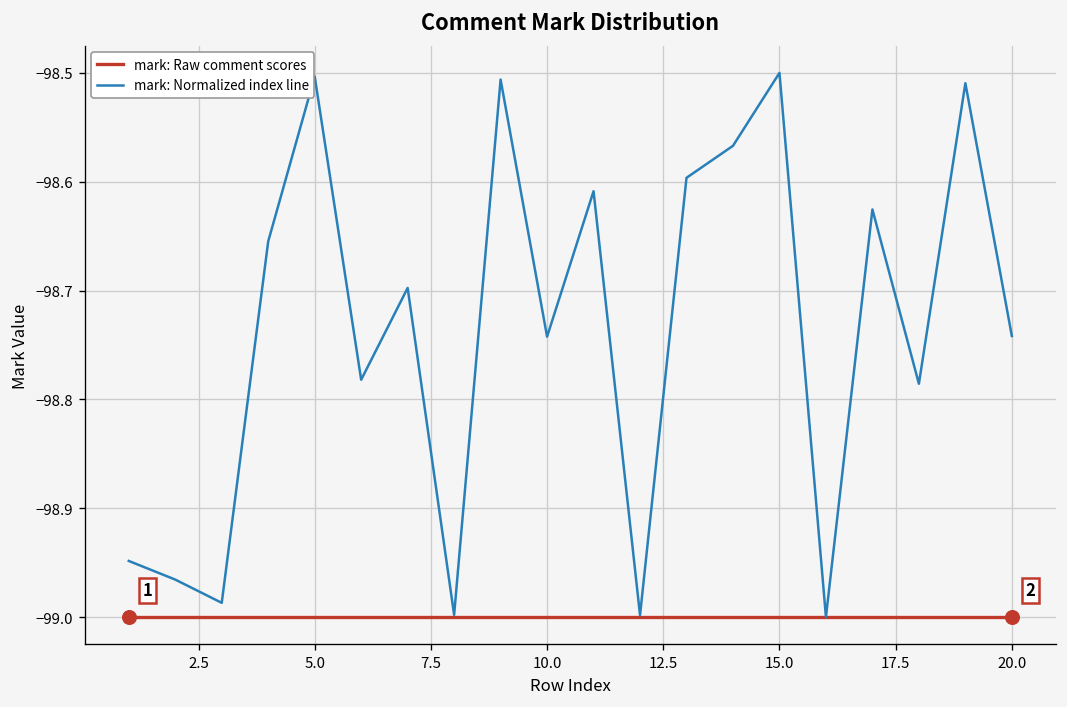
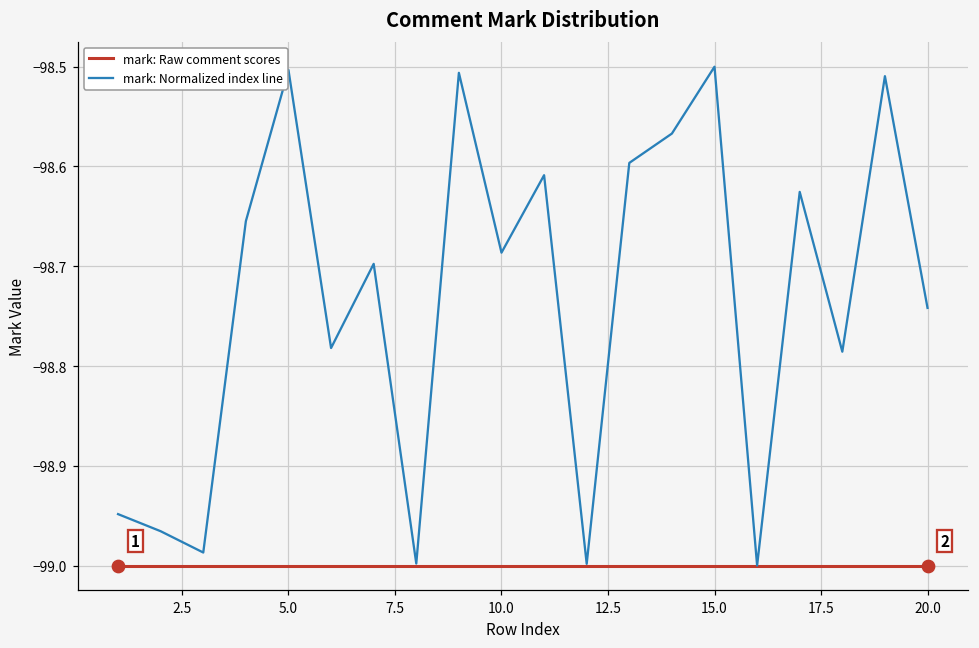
  {
    "mark: Normalized index line": {
      "5.0": -98.50,
-     "10.0": -98.74,
+     "10.0": -98.69,
      "15.0": -98.50,
      "20.0": -98.74
    }
  }
